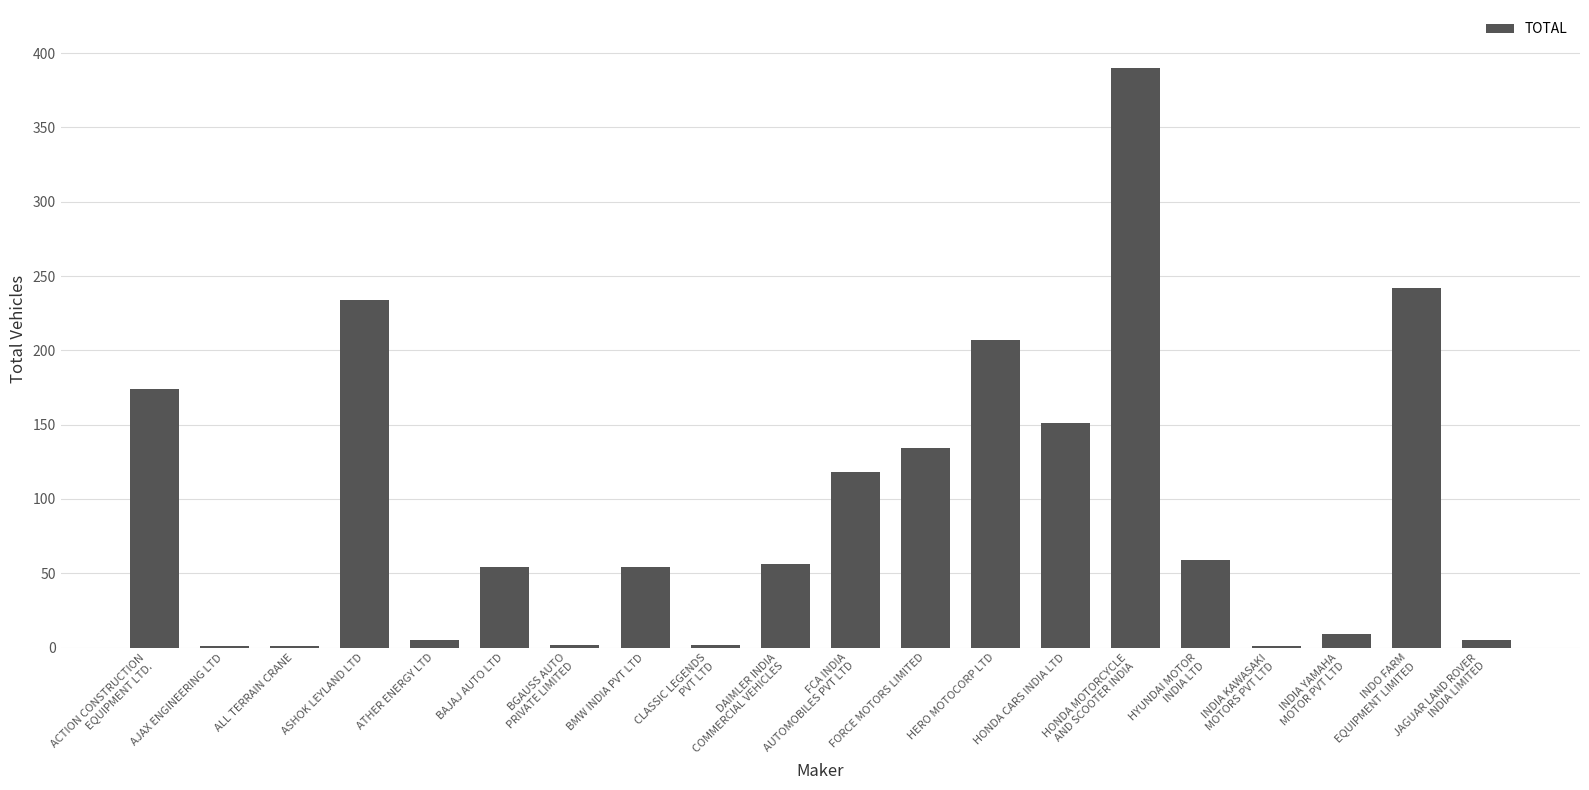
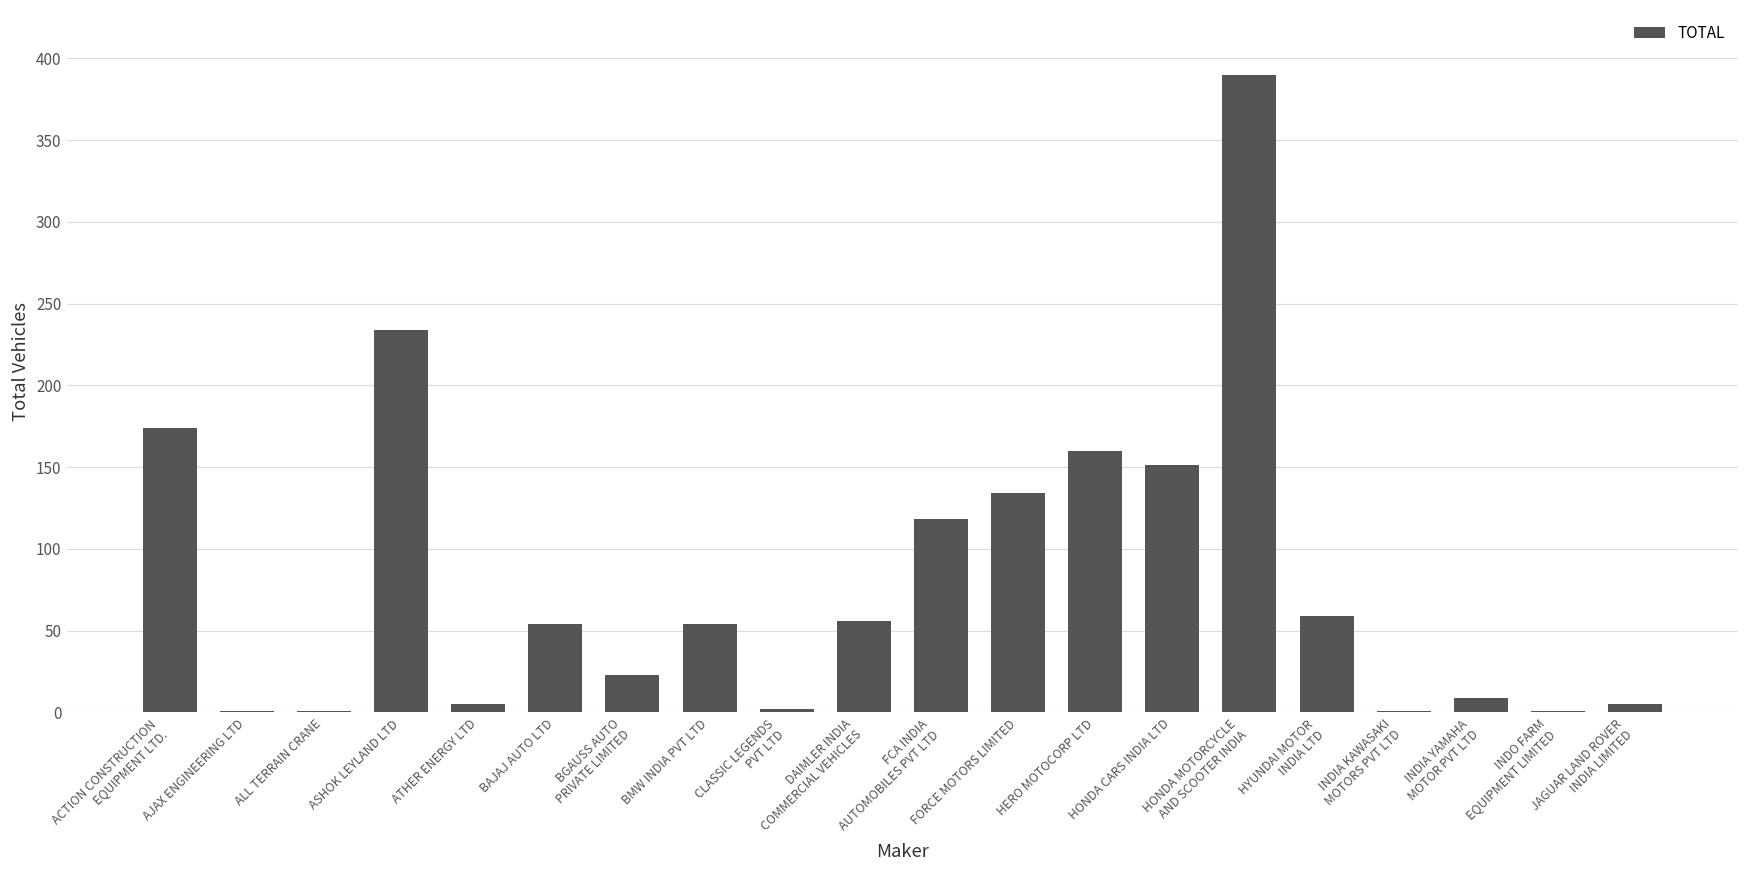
  {
    "ACTION CONSTRUCTION EQUIPMENT LTD.": 174,
    "ASHOK LEYLAND LTD": 234,
    "ATHER ENERGY LTD": 5,
    "BAJAJ AUTO LTD": 54,
-   "BGAUSS AUTO PRIVATE LIMITED": 2,
+   "BGAUSS AUTO PRIVATE LIMITED": 23,
    "BMW INDIA PVT LTD": 54,
    "CLASSIC LEGENDS PVT LTD": 2,
    "DAIMLER INDIA COMMERCIAL VEHICLES": 56,
    "FCA INDIA AUTOMOBILES PVT LTD": 118,
    "FORCE MOTORS LIMITED": 134,
-   "HERO MOTOCORP LTD": 207,
+   "HERO MOTOCORP LTD": 160,
    "HONDA CARS INDIA LTD": 151,
    "HONDA MOTORCYCLE AND SCOOTER INDIA": 390,
    "HYUNDAI MOTOR INDIA LTD": 59,
    "INDIA YAMAHA MOTOR PVT LTD": 9,
-   "INDO FARM EQUIPMENT LIMITED": 242,
+   "INDO FARM EQUIPMENT LIMITED": 1,
    "JAGUAR LAND ROVER INDIA LIMITED": 5
  }
